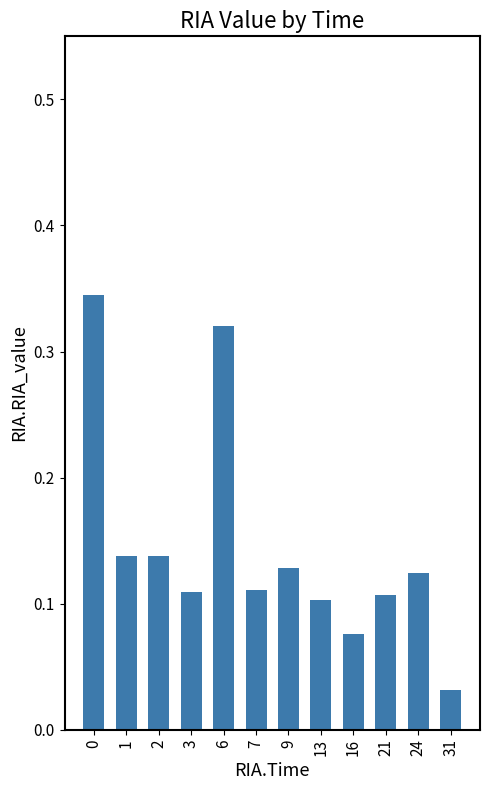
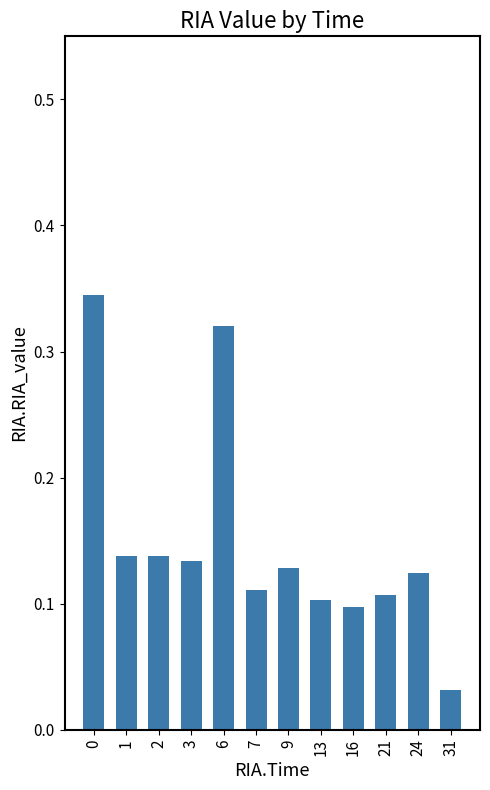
  {
    "0": 0.345,
    "1": 0.138,
    "2": 0.138,
-   "3": 0.109,
+   "3": 0.134,
    "6": 0.321,
    "7": 0.111,
    "9": 0.129,
    "13": 0.103,
-   "16": 0.076,
+   "16": 0.097,
    "21": 0.107,
    "24": 0.124,
    "31": 0.031
  }
